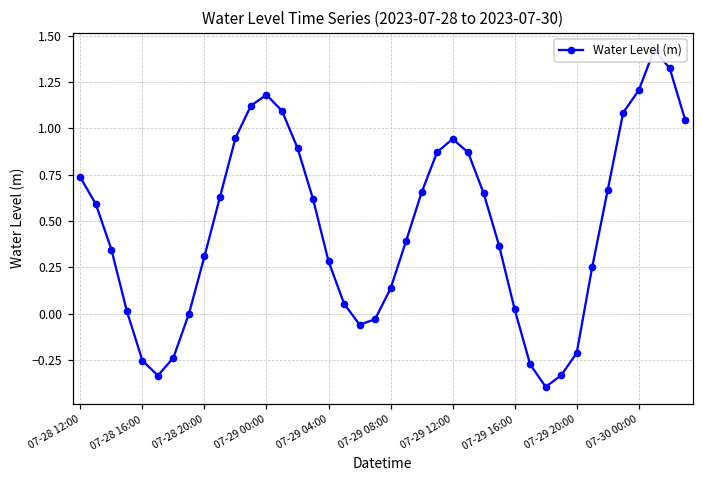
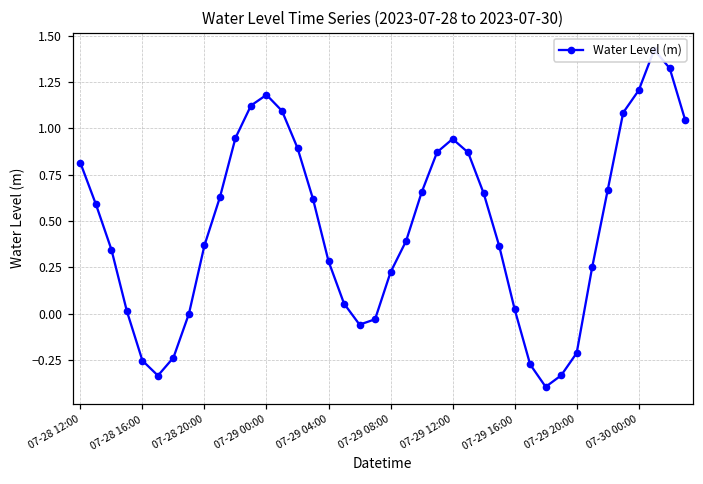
  {
-   "07-28 12:00": 0.73,
+   "07-28 12:00": 0.81,
    "07-28 16:00": -0.25,
-   "07-28 20:00": 0.31,
+   "07-28 20:00": 0.37,
    "07-29 00:00": 1.18,
    "07-29 04:00": 0.28,
-   "07-29 08:00": 0.14,
+   "07-29 08:00": 0.22,
    "07-29 12:00": 0.94,
    "07-29 16:00": 0.02,
    "07-29 20:00": -0.21,
    "07-30 00:00": 1.20
  }
